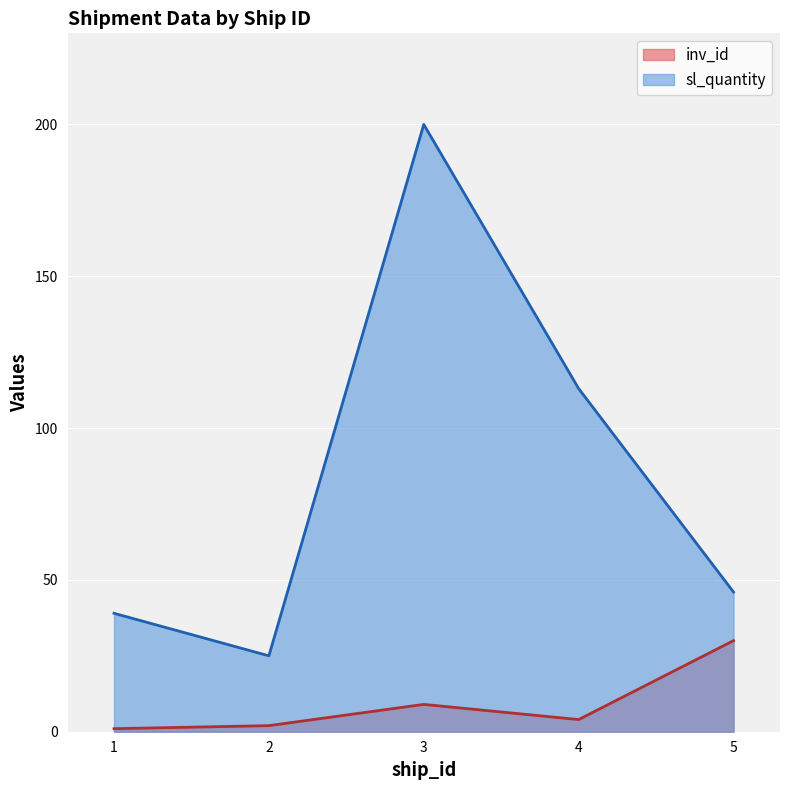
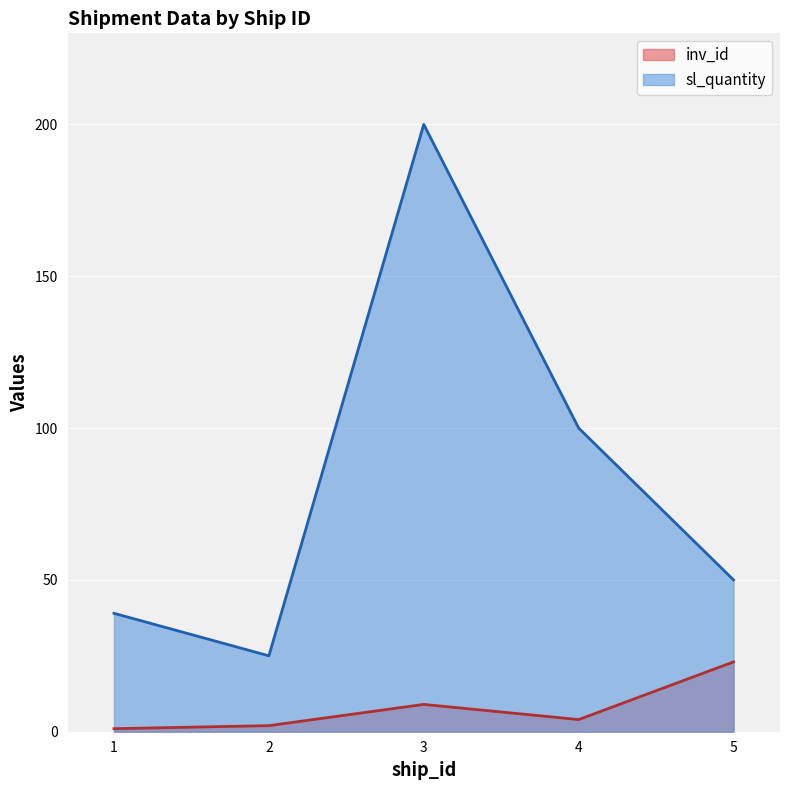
  {
    "inv_id": {
      "1": 1,
      "2": 2,
      "3": 9,
      "4": 4,
-     "5": 30
+     "5": 23
    },
    "sl_quantity": {
      "1": 39,
      "2": 25,
      "3": 200,
-     "4": 113,
-     "5": 46
+     "4": 100,
+     "5": 50
    }
  }
